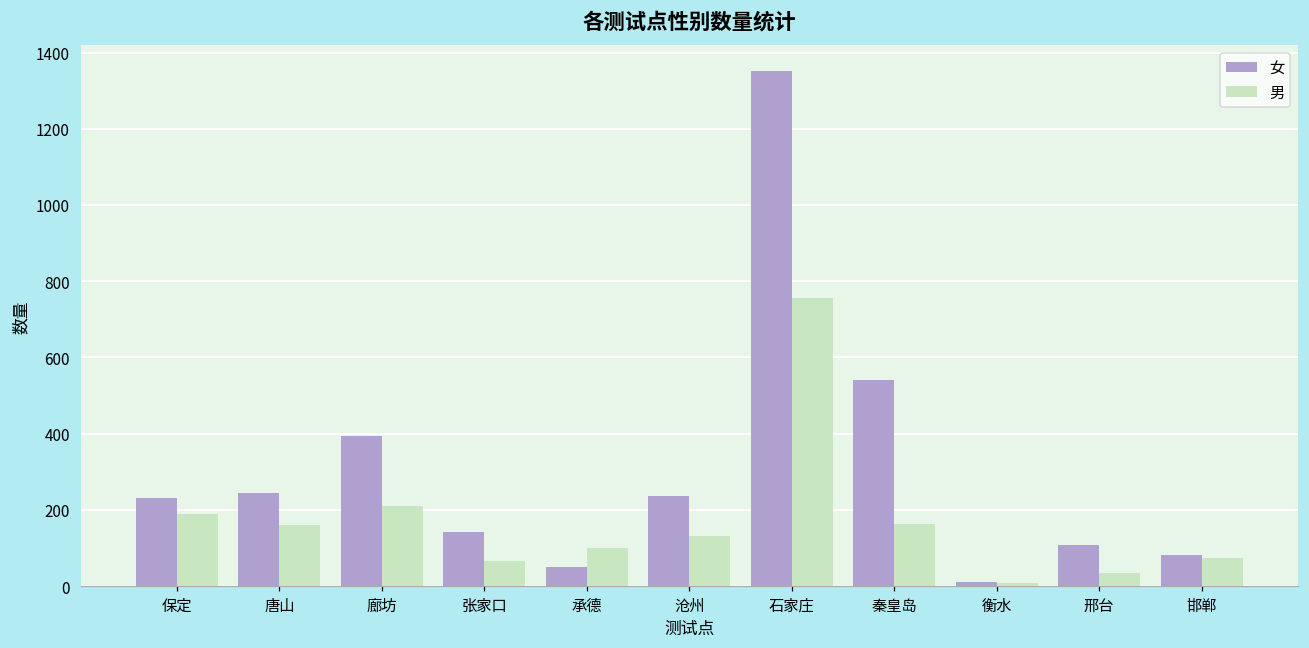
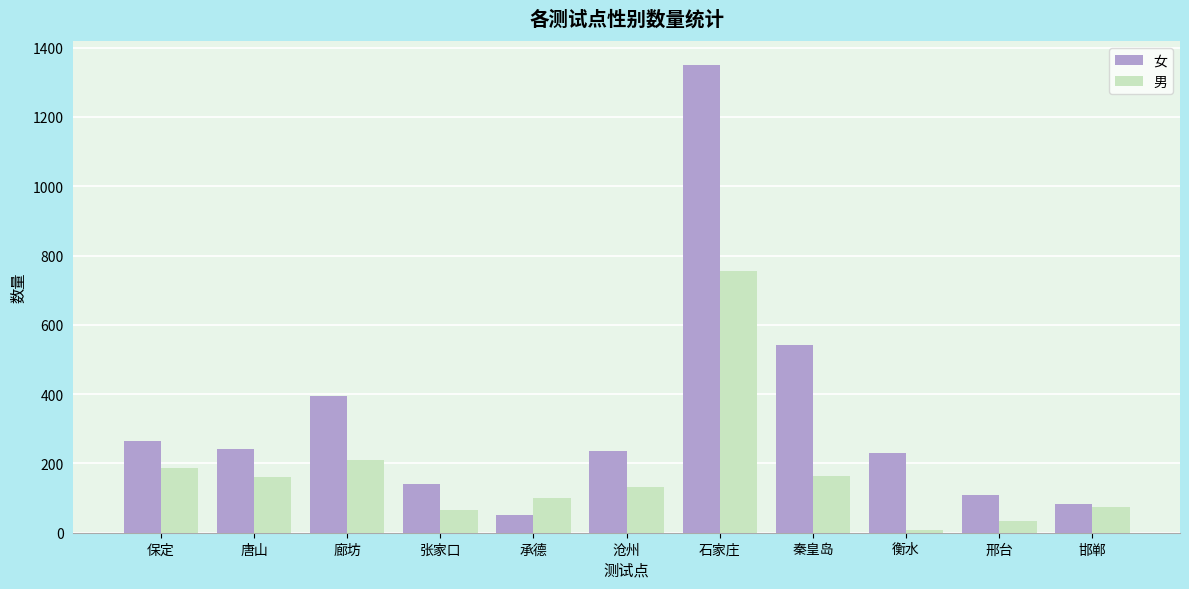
  {
    "女": {
-     "保定": 230,
+     "保定": 270,
      "唐山": 240,
      "廊坊": 390,
      "张家口": 140,
      "承德": 50,
      "沧州": 240,
      "石家庄": 1350,
      "秦皇岛": 540,
-     "衡水": 10,
+     "衡水": 230,
      "邢台": 110,
      "邯郸": 80
    },
    "男": {
      "保定": 190,
      "唐山": 160,
      "廊坊": 210,
      "张家口": 70,
      "承德": 100,
      "沧州": 130,
      "石家庄": 760,
      "秦皇岛": 160,
      "衡水": 10,
      "邢台": 30,
      "邯郸": 80
    }
  }
